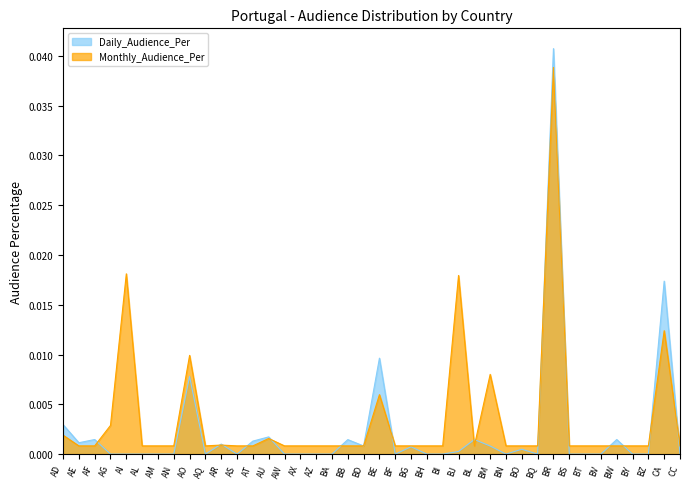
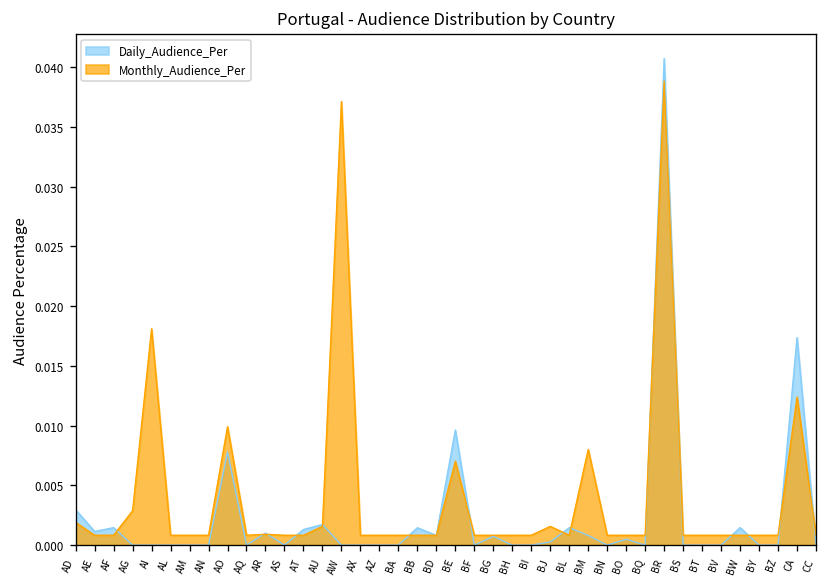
  {
    "Daily_Audience_Per": {
      "AD": 0.003,
      "AE": 0.001,
      "AF": 0.001,
      "AG": 0.000,
      "AI": 0.000,
      "AL": 0.000,
      "AM": 0.000,
      "AN": 0.000,
      "AO": 0.008,
      "AQ": 0.000,
      "AS": 0.000,
      "AT": 0.001,
      "AW": 0.000,
      "AX": 0.000,
      "AZ": 0.000,
      "BA": 0.000,
      "BB": 0.001,
      "BE": 0.010,
      "BF": 0.000,
      "BH": 0.000,
      "BI": 0.000,
      "BJ": 0.000,
      "BL": 0.001,
      "BM": 0.001,
      "BN": 0.000,
      "BO": 0.000,
      "BQ": 0.000,
      "BR": 0.041,
      "BS": 0.000,
      "BT": 0.000,
      "BV": 0.000,
      "BW": 0.001,
      "BY": 0.000,
      "BZ": 0.000,
      "CA": 0.017,
      "CC": 0.000
    },
    "Monthly_Audience_Per": {
      "AD": 0.002,
      "AE": 0.001,
      "AF": 0.001,
      "AG": 0.003,
      "AI": 0.018,
      "AL": 0.001,
      "AM": 0.001,
      "AN": 0.001,
      "AO": 0.010,
      "AQ": 0.001,
      "AS": 0.001,
      "AT": 0.001,
-     "AW": 0.001,
+     "AW": 0.037,
      "AX": 0.001,
      "AZ": 0.001,
      "BA": 0.001,
      "BB": 0.001,
-     "BE": 0.006,
+     "BE": 0.007,
      "BF": 0.001,
      "BH": 0.001,
      "BI": 0.001,
-     "BJ": 0.018,
+     "BJ": 0.002,
      "BL": 0.001,
      "BM": 0.008,
      "BN": 0.001,
      "BO": 0.001,
      "BQ": 0.001,
      "BR": 0.039,
      "BS": 0.001,
      "BT": 0.001,
      "BV": 0.001,
      "BW": 0.001,
      "BY": 0.001,
      "BZ": 0.001,
      "CA": 0.012,
      "CC": 0.001
    }
  }
